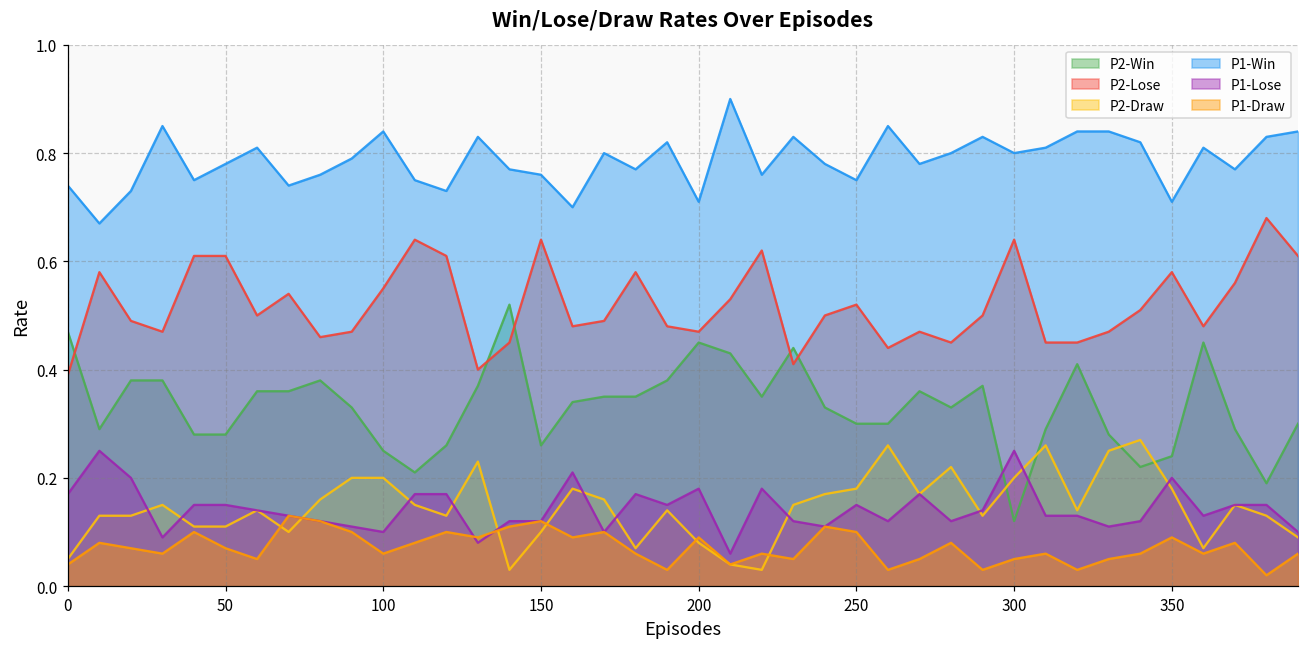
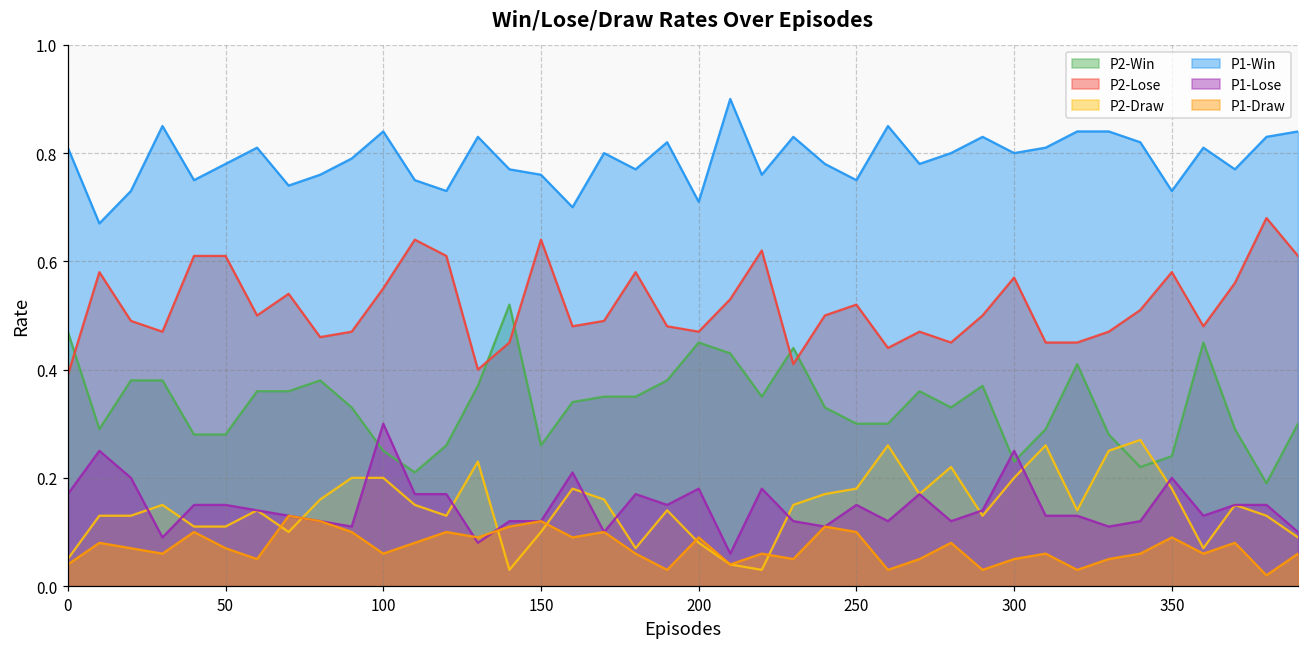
  {
    "P2-Win": {
      "0": 0.47,
      "50": 0.28,
      "100": 0.25,
      "150": 0.26,
      "200": 0.45,
      "250": 0.30,
-     "300": 0.12,
+     "300": 0.23,
      "350": 0.24
    },
    "P2-Lose": {
      "0": 0.39,
      "50": 0.61,
      "100": 0.55,
      "150": 0.64,
      "200": 0.47,
      "250": 0.52,
-     "300": 0.64,
+     "300": 0.57,
      "350": 0.58
    },
    "P1-Win": {
-     "0": 0.74,
+     "0": 0.81,
      "50": 0.78,
      "100": 0.84,
      "150": 0.76,
      "200": 0.71,
      "250": 0.75,
      "300": 0.80,
-     "350": 0.71
+     "350": 0.73
    },
    "P1-Lose": {
      "0": 0.17,
      "50": 0.15,
-     "100": 0.1,
+     "100": 0.3,
      "200": 0.18,
      "250": 0.15,
      "300": 0.25,
      "350": 0.2
    }
  }
